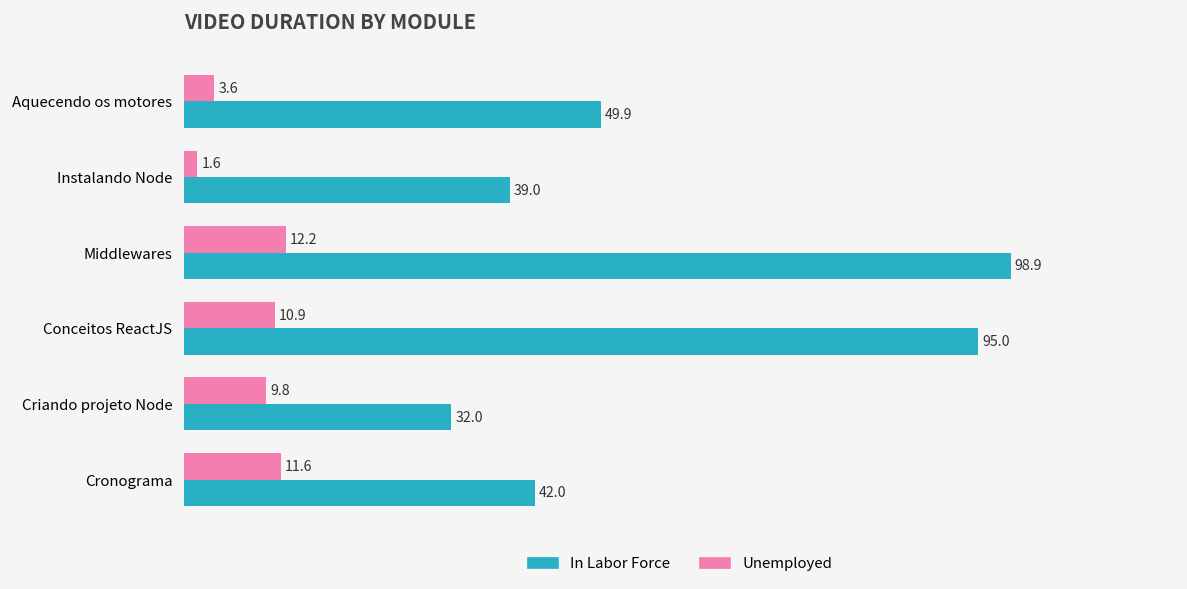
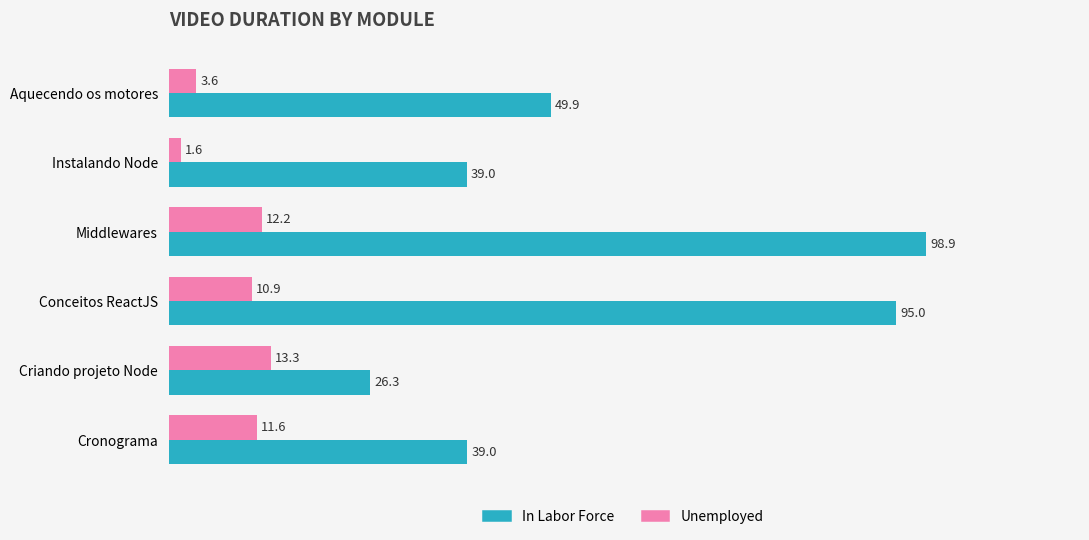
  {
    "In Labor Force": {
      "Aquecendo os motores": 49.9,
      "Instalando Node": 39.0,
      "Middlewares": 98.9,
      "Conceitos ReactJS": 95.0,
-     "Criando projeto Node": 32.0,
-     "Cronograma": 42.0
+     "Criando projeto Node": 26.3,
+     "Cronograma": 39.0
    },
    "Unemployed": {
      "Aquecendo os motores": 3.6,
      "Instalando Node": 1.6,
      "Middlewares": 12.2,
      "Conceitos ReactJS": 10.9,
-     "Criando projeto Node": 9.8,
+     "Criando projeto Node": 13.3,
      "Cronograma": 11.6
    }
  }
